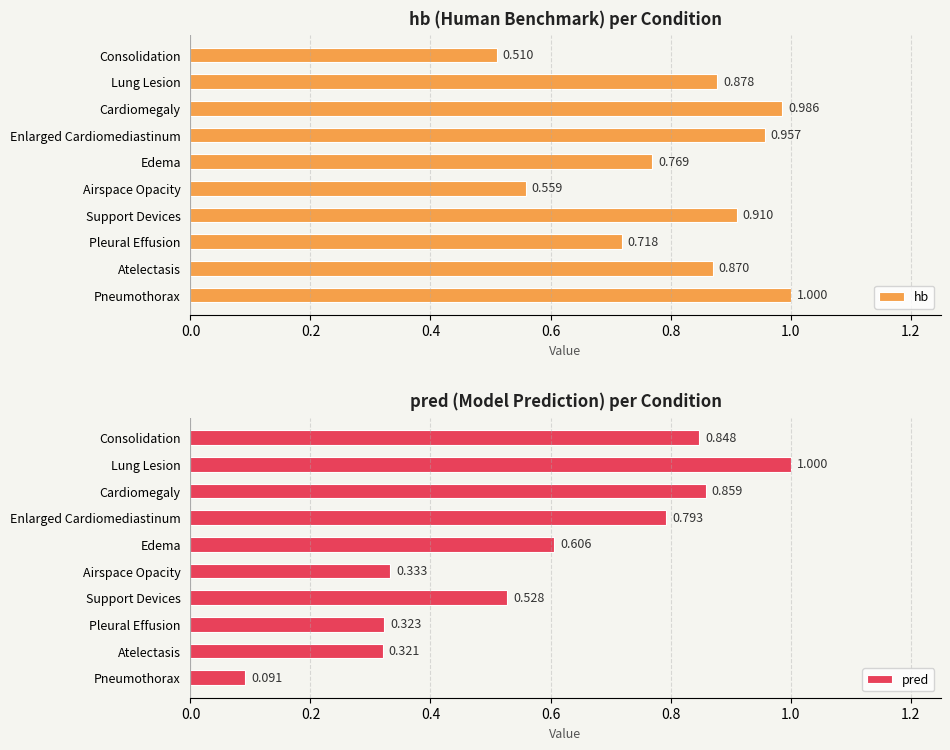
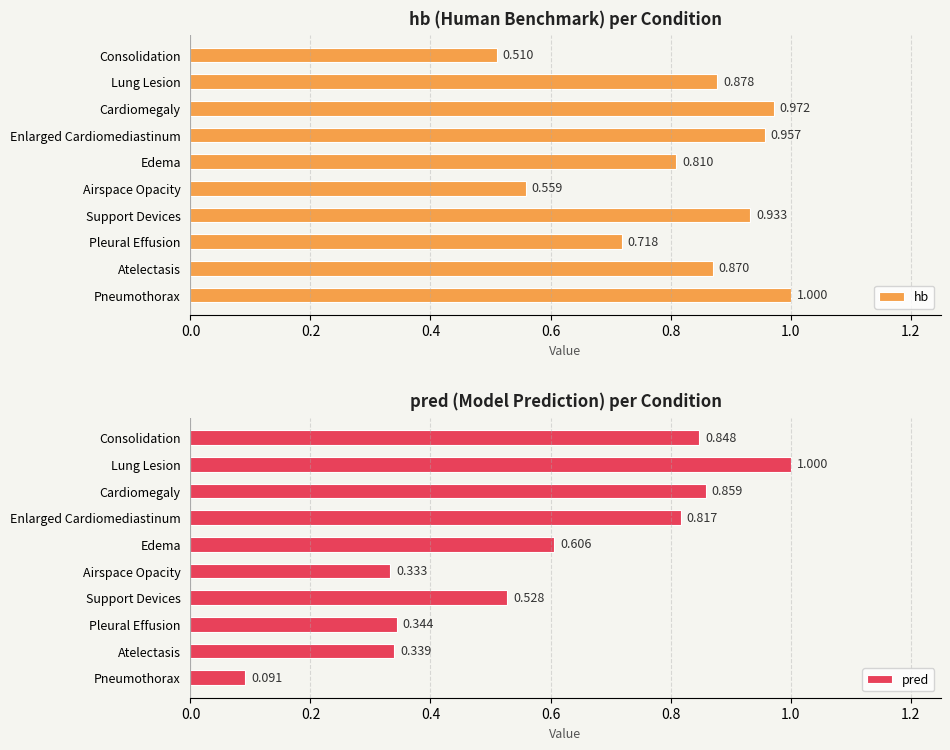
  {
    "hb (Human Benchmark) per Condition": {
      "Consolidation": 0.510,
      "Lung Lesion": 0.878,
-     "Cardiomegaly": 0.986,
+     "Cardiomegaly": 0.972,
      "Enlarged Cardiomediastinum": 0.957,
-     "Edema": 0.769,
+     "Edema": 0.810,
      "Airspace Opacity": 0.559,
-     "Support Devices": 0.910,
+     "Support Devices": 0.933,
      "Pleural Effusion": 0.718,
      "Atelectasis": 0.870,
      "Pneumothorax": 1.000
    },
    "pred (Model Prediction) per Condition": {
      "Consolidation": 0.848,
      "Lung Lesion": 1.000,
      "Cardiomegaly": 0.859,
-     "Enlarged Cardiomediastinum": 0.793,
+     "Enlarged Cardiomediastinum": 0.817,
      "Edema": 0.606,
      "Airspace Opacity": 0.333,
      "Support Devices": 0.528,
-     "Pleural Effusion": 0.323,
-     "Atelectasis": 0.321,
+     "Pleural Effusion": 0.344,
+     "Atelectasis": 0.339,
      "Pneumothorax": 0.091
    }
  }
